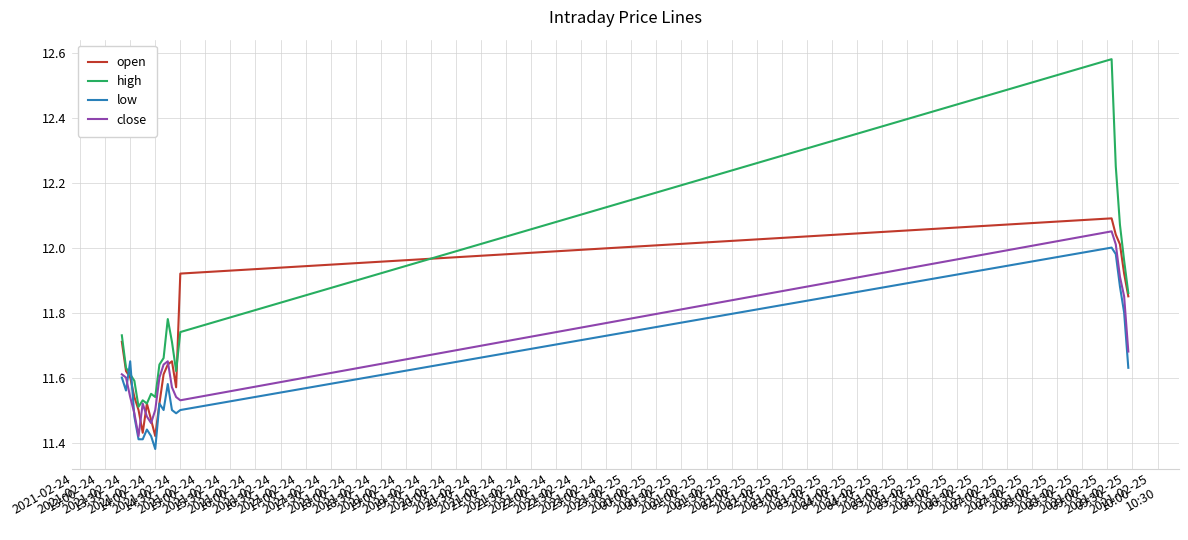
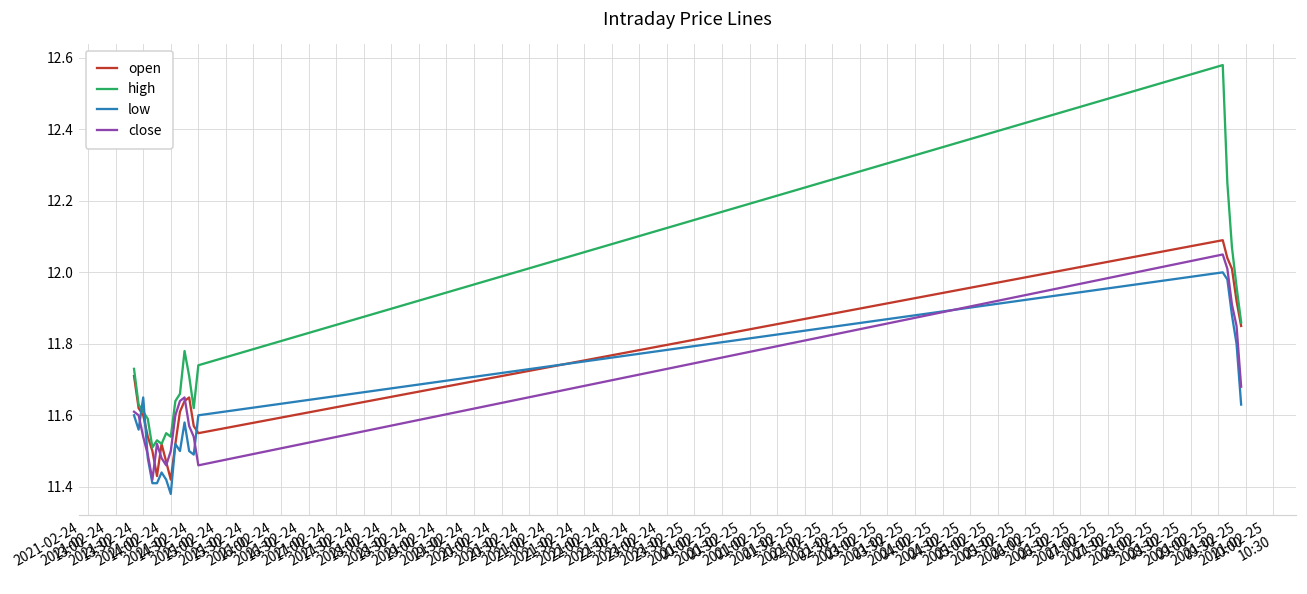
  {
    "open": {
      "2021-02-24 14:00": 11.60,
      "2021-02-24 14:30": 11.42,
-     "2021-02-24 15:00": 11.92
+     "2021-02-24 15:00": 11.55
    },
    "high": {
      "2021-02-24 14:00": 11.61,
      "2021-02-24 14:30": 11.54,
      "2021-02-24 15:00": 11.74
    },
    "low": {
      "2021-02-24 14:00": 11.65,
      "2021-02-24 14:30": 11.38,
-     "2021-02-24 15:00": 11.5
+     "2021-02-24 15:00": 11.6
    },
    "close": {
      "2021-02-24 14:00": 11.54,
      "2021-02-24 14:30": 11.50,
-     "2021-02-24 15:00": 11.53
+     "2021-02-24 15:00": 11.46
    }
  }
